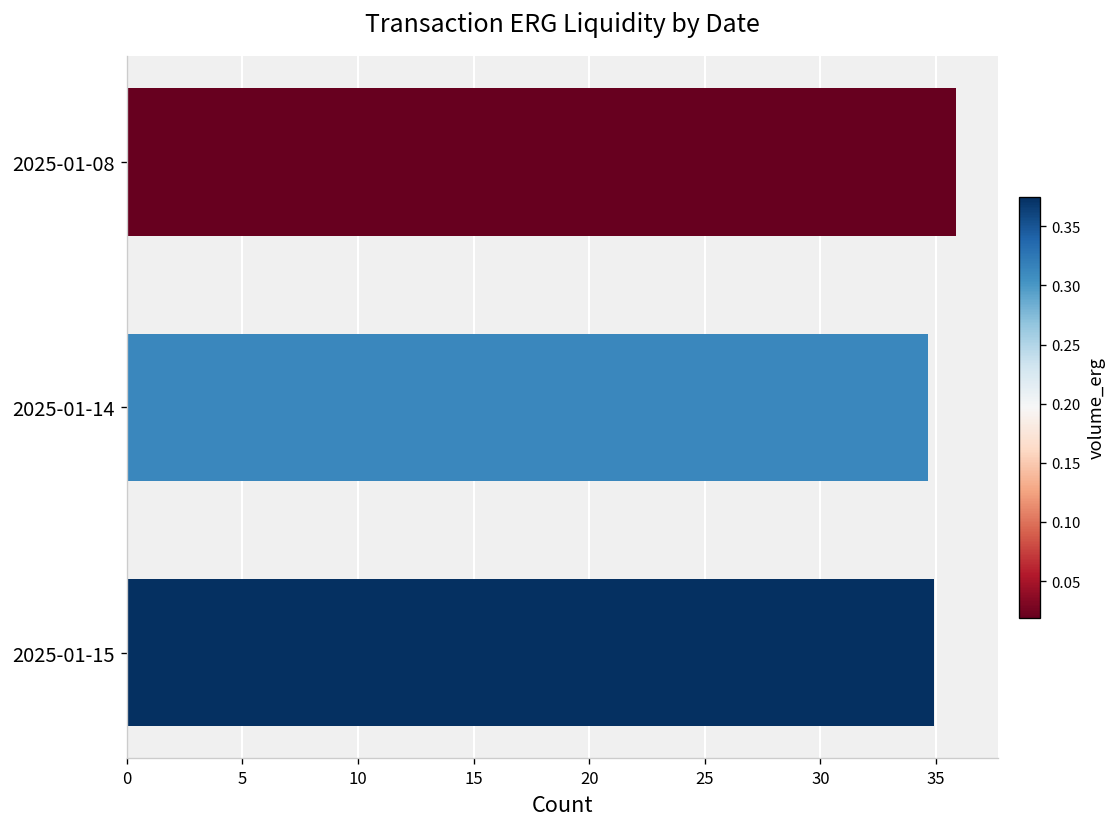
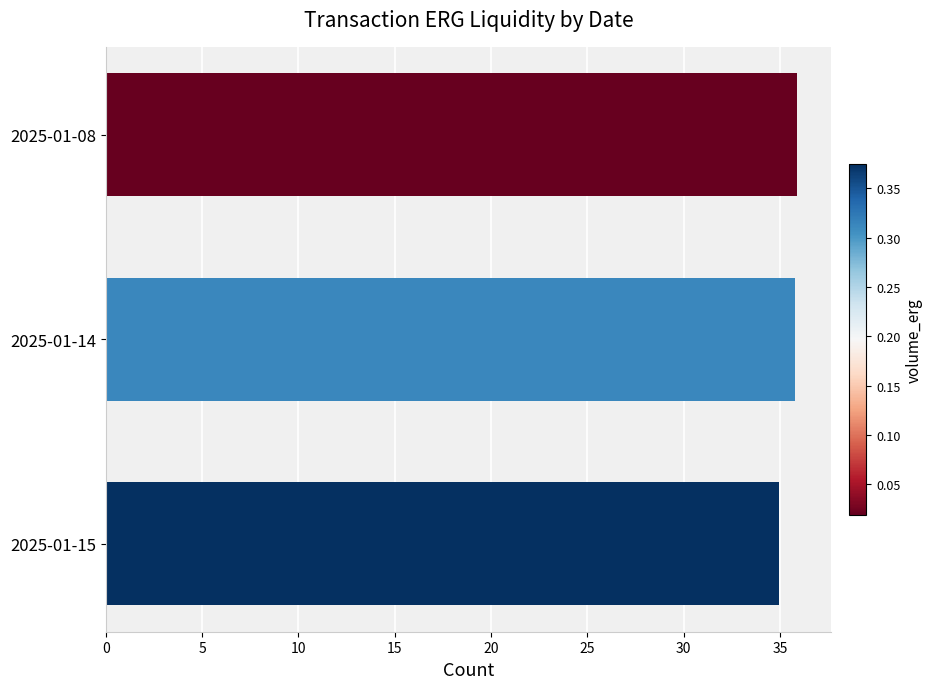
  {
    "2025-01-08": 35.9,
-   "2025-01-14": 34.6,
+   "2025-01-14": 35.8,
    "2025-01-15": 34.9
  }
